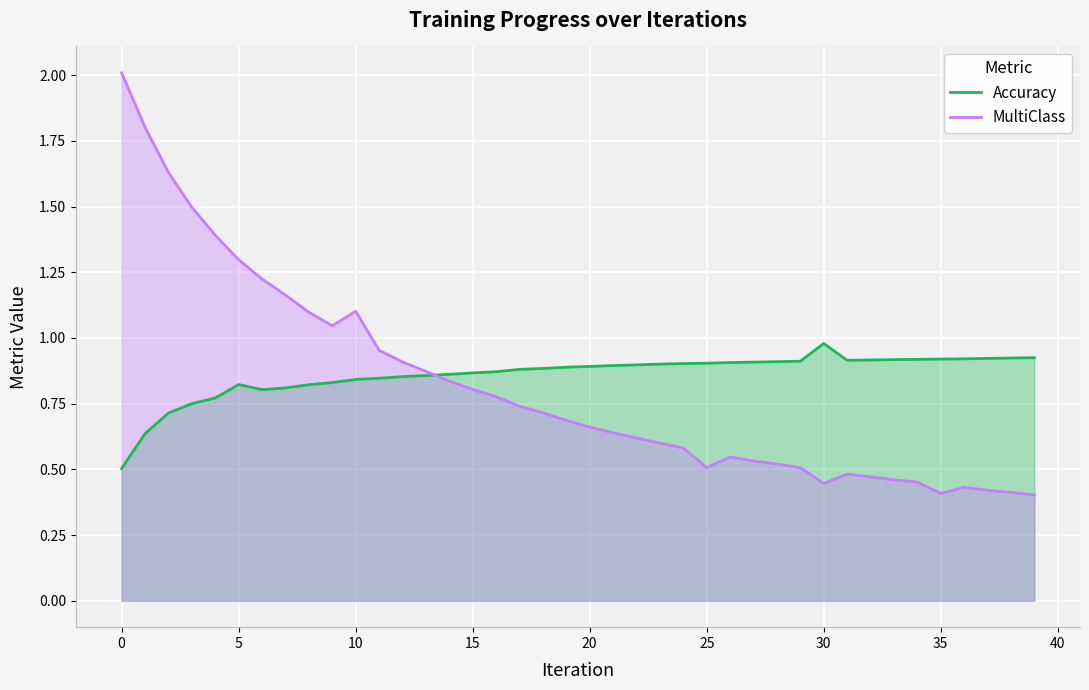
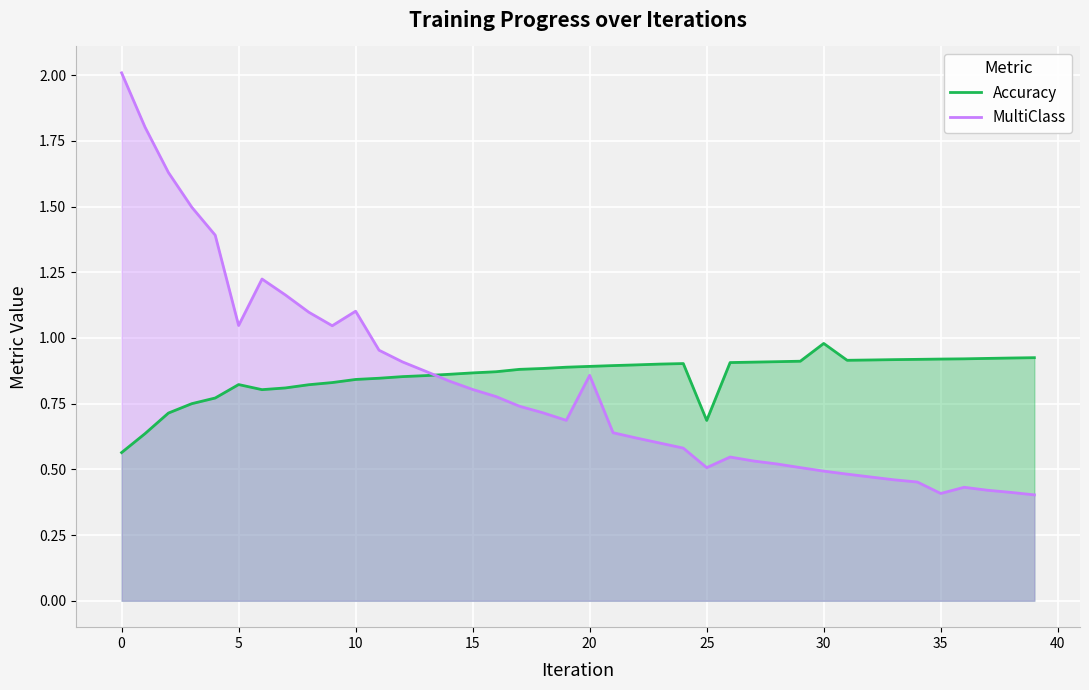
  {
    "Accuracy": {
-     "0": 0.50,
+     "0": 0.56,
      "5": 0.82,
      "10": 0.84,
      "15": 0.87,
      "20": 0.89,
-     "25": 0.90,
+     "25": 0.69,
      "30": 0.98,
      "35": 0.92
    },
    "MultiClass": {
      "0": 2.01,
-     "5": 1.30,
+     "5": 1.05,
      "10": 1.10,
      "15": 0.80,
-     "20": 0.66,
+     "20": 0.86,
      "25": 0.51,
-     "30": 0.45,
+     "30": 0.49,
      "35": 0.41
    }
  }
